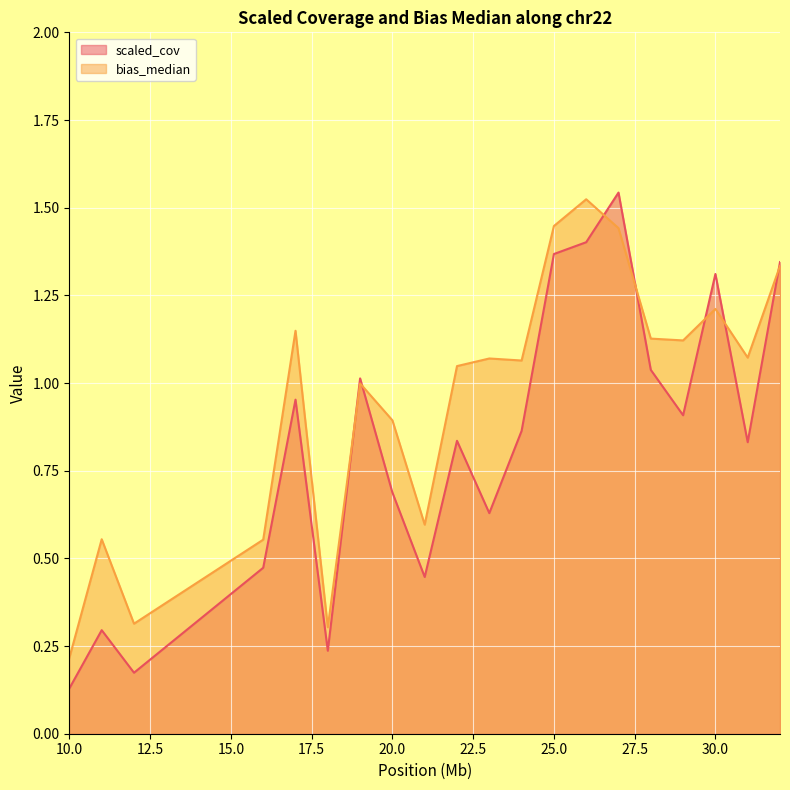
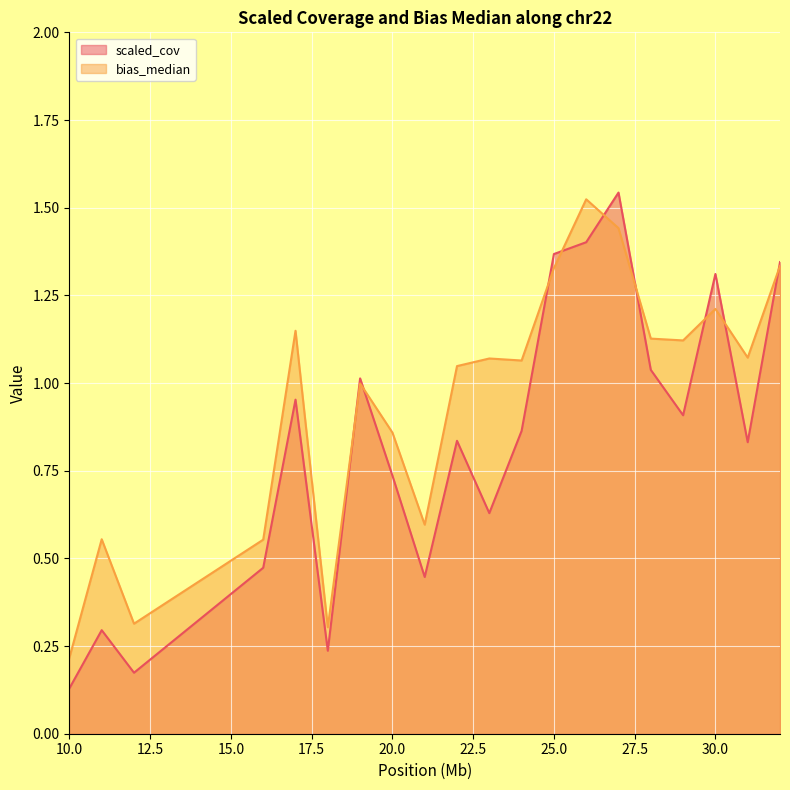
  {
    "scaled_cov": {
      "10.0": 0.13,
-     "20.0": 0.69,
+     "20.0": 0.74,
      "25.0": 1.37,
      "30.0": 1.31
    },
    "bias_median": {
      "10.0": 0.22,
-     "20.0": 0.89,
-     "25.0": 1.45,
+     "20.0": 0.86,
+     "25.0": 1.33,
      "30.0": 1.21
    }
  }
